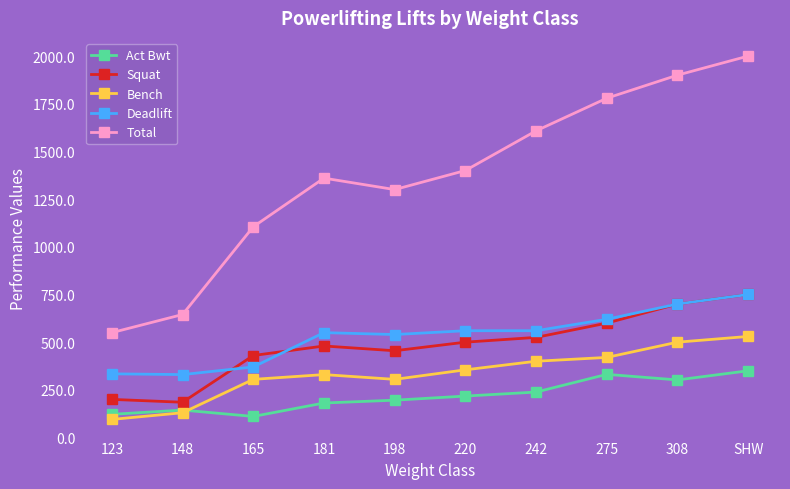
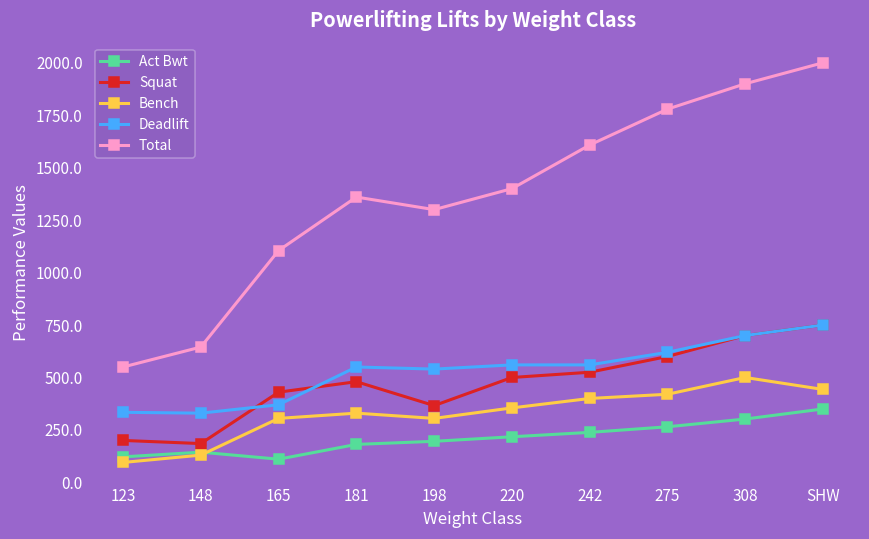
  {
    "Act Bwt": {
      "123": 120,
      "148": 140,
      "165": 110,
      "181": 180,
      "198": 200,
      "220": 220,
      "242": 240,
-     "275": 330,
+     "275": 270,
      "308": 300,
      "SHW": 350
    },
    "Squat": {
      "123": 200,
      "148": 190,
      "165": 430,
      "181": 480,
-     "198": 460,
+     "198": 370,
      "220": 500,
      "242": 530,
      "275": 600
    },
    "Bench": {
      "123": 100,
      "148": 130,
      "165": 310,
      "181": 330,
      "198": 310,
      "220": 360,
      "242": 400,
      "275": 420,
      "308": 500,
-     "SHW": 530
+     "SHW": 440
    },
    "Deadlift": {
      "123": 330,
      "148": 330,
      "165": 370,
      "181": 550,
      "198": 540,
      "220": 560,
      "242": 560,
      "275": 620
    },
    "Total": {
      "123": 550,
      "148": 650,
      "165": 1110,
      "181": 1360,
      "198": 1300,
      "220": 1400,
      "242": 1610,
      "275": 1780,
      "308": 1900,
      "SHW": 2000
    }
  }
